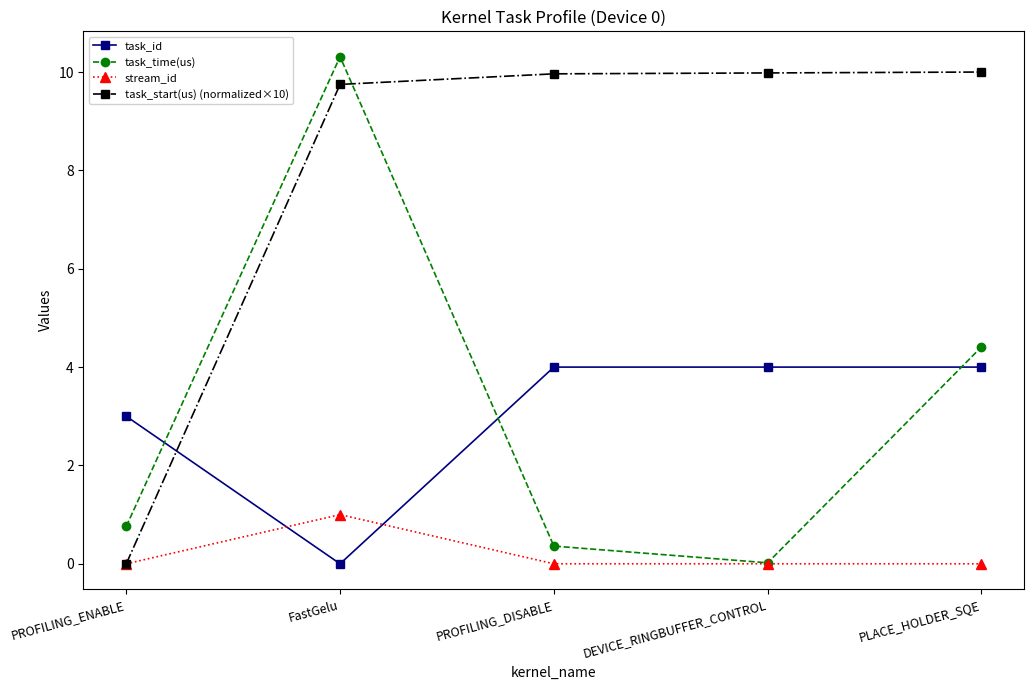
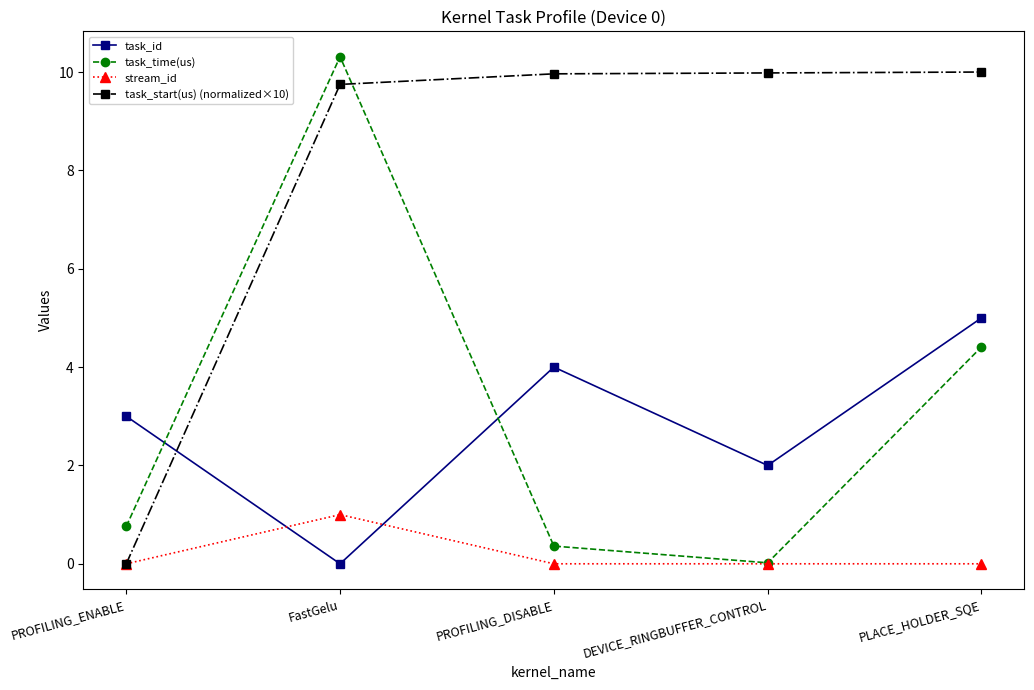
  {
    "task_id": {
      "PROFILING_ENABLE": 3,
      "FastGelu": 0,
      "PROFILING_DISABLE": 4,
-     "DEVICE_RINGBUFFER_CONTROL": 4,
-     "PLACE_HOLDER_SQE": 4
+     "DEVICE_RINGBUFFER_CONTROL": 2,
+     "PLACE_HOLDER_SQE": 5
    },
    "task_time(us)": {
      "PROFILING_ENABLE": 0.8,
      "FastGelu": 10.3,
      "PROFILING_DISABLE": 0.4,
      "PLACE_HOLDER_SQE": 4.4
    },
    "stream_id": {
      "FastGelu": 1,
      "PROFILING_DISABLE": 0,
      "PLACE_HOLDER_SQE": 0
    },
    "task_start(us) (normalized×10)": {
      "FastGelu": 9.7,
      "PROFILING_DISABLE": 10,
      "DEVICE_RINGBUFFER_CONTROL": 10,
      "PLACE_HOLDER_SQE": 10
    }
  }
